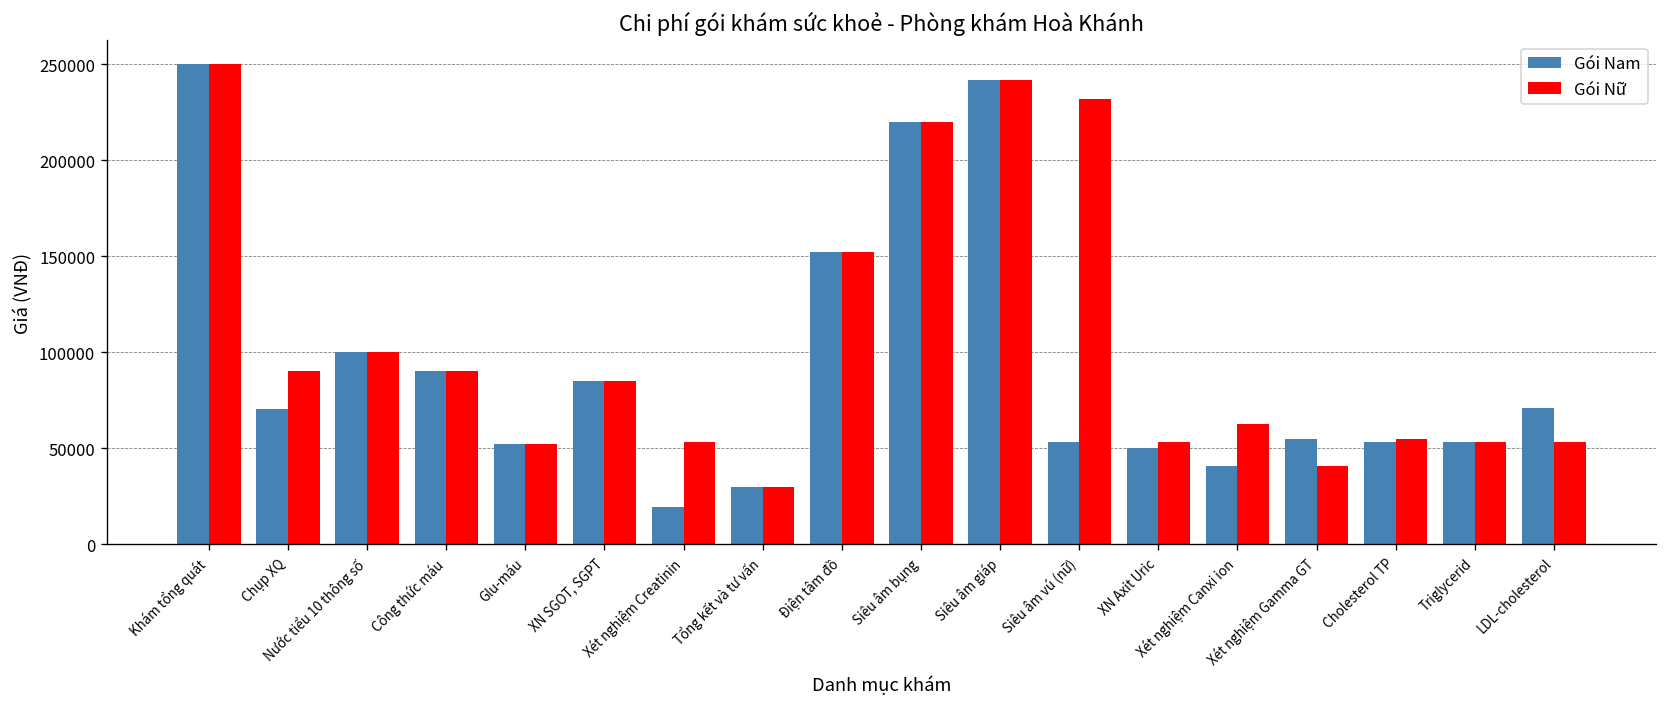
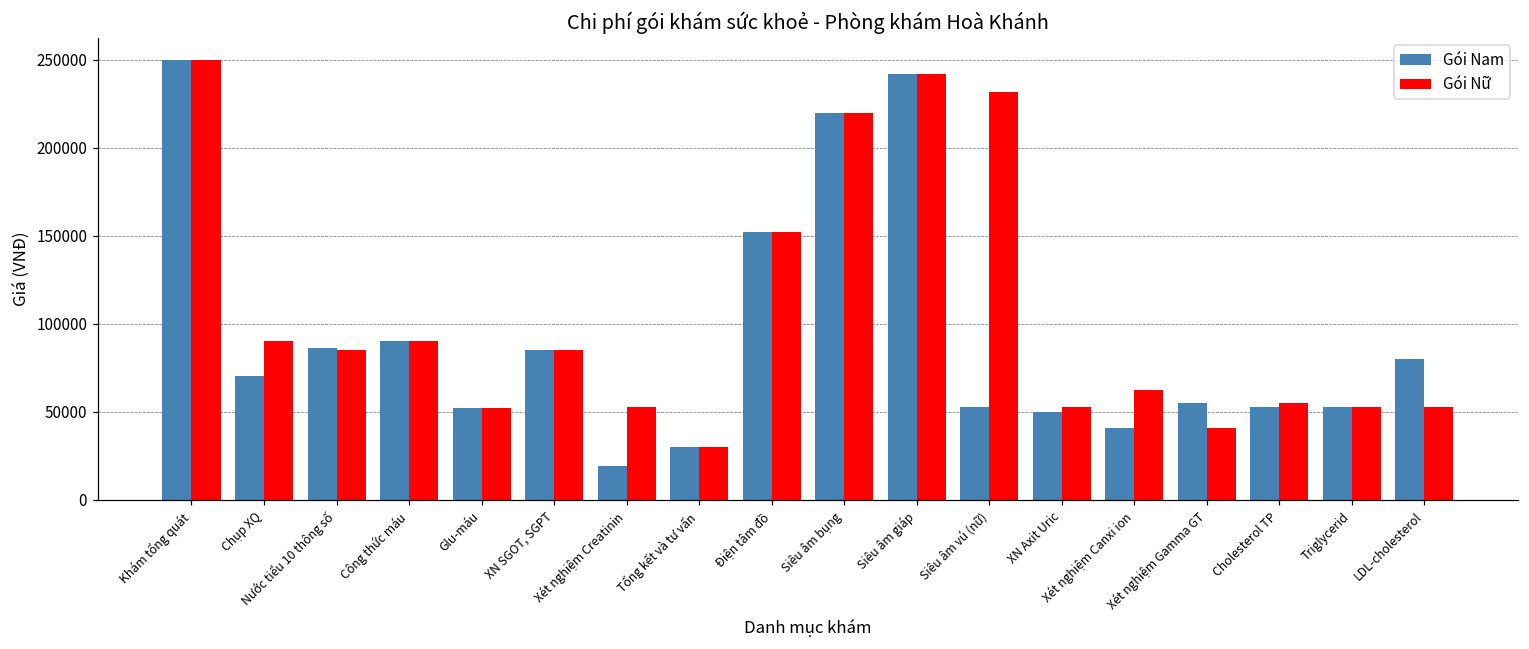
  {
    "Gói Nam": {
      "Khám tổng quát": 250000,
      "Chụp XQ": 70000,
-     "Nước tiểu 10 thông số": 100000,
+     "Nước tiểu 10 thông số": 86000,
      "Công thức máu": 90000,
      "Glu-máu": 52000,
      "XN SGOT, SGPT": 85000,
      "Xét nghiệm Creatinin": 19000,
      "Tổng kết và tư vấn": 30000,
      "Điện tâm đồ": 152000,
      "Siêu âm bụng": 220000,
      "Siêu âm giáp": 242000,
      "Siêu âm vú (nữ)": 53000,
      "XN Axit Uric": 50000,
      "Xét nghiệm Canxi ion": 41000,
      "Xét nghiệm Gamma GT": 55000,
      "Cholesterol TP": 53000,
      "Triglycerid": 53000,
-     "LDL-cholesterol": 71000
+     "LDL-cholesterol": 80000
    },
    "Gói Nữ": {
      "Khám tổng quát": 250000,
      "Chụp XQ": 90000,
-     "Nước tiểu 10 thông số": 100000,
+     "Nước tiểu 10 thông số": 85000,
      "Công thức máu": 90000,
      "Glu-máu": 52000,
      "XN SGOT, SGPT": 85000,
      "Xét nghiệm Creatinin": 53000,
      "Tổng kết và tư vấn": 30000,
      "Điện tâm đồ": 152000,
      "Siêu âm bụng": 220000,
      "Siêu âm giáp": 242000,
      "Siêu âm vú (nữ)": 232000,
      "XN Axit Uric": 53000,
      "Xét nghiệm Canxi ion": 63000,
      "Xét nghiệm Gamma GT": 41000,
      "Cholesterol TP": 55000,
      "Triglycerid": 53000,
      "LDL-cholesterol": 53000
    }
  }
